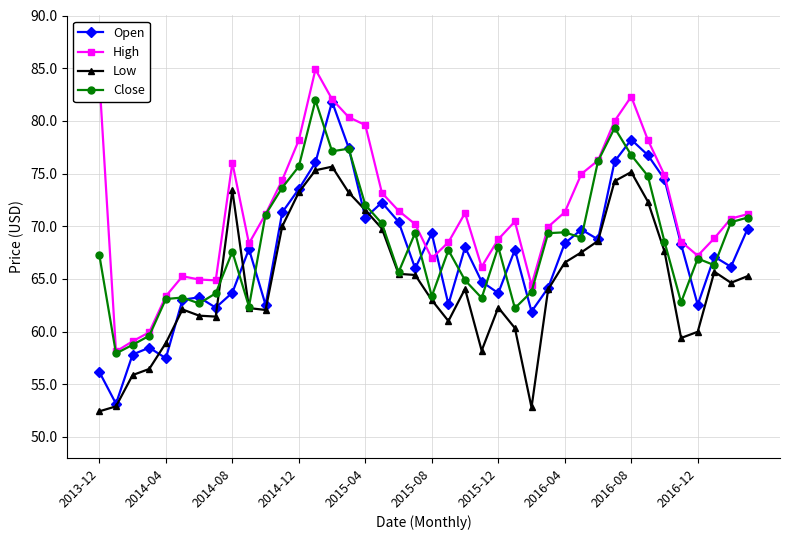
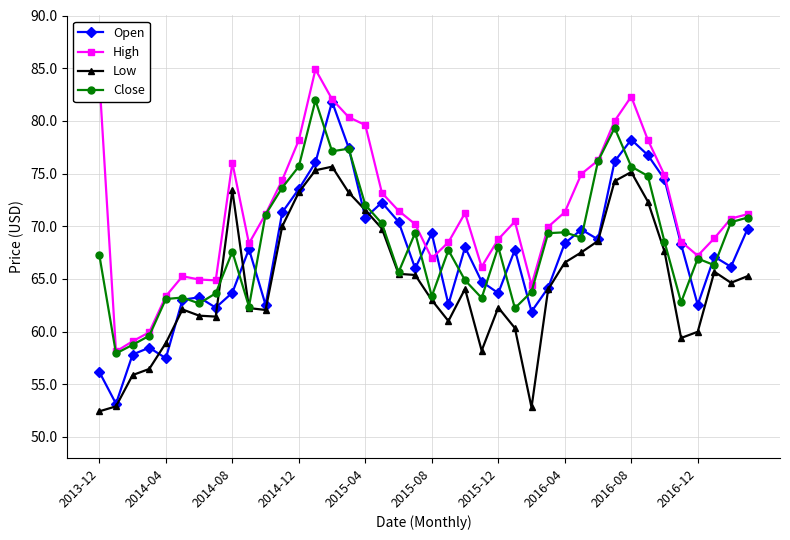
  {
    "Open": {
      "2013-12": 56.2,
      "2014-04": 57.5,
      "2014-08": 63.7,
      "2014-12": 73.5,
      "2015-04": 70.8,
      "2015-08": 69.3,
      "2015-12": 63.7,
      "2016-04": 68.4,
      "2016-08": 78.2,
      "2016-12": 62.5
    },
    "High": {
      "2014-04": 63.4,
      "2014-08": 76.0,
      "2014-12": 78.2,
      "2015-04": 79.6,
      "2015-08": 67.0,
      "2015-12": 68.8,
      "2016-04": 71.3,
      "2016-08": 82.3,
      "2016-12": 67.2
    },
    "Low": {
      "2013-12": 52.4,
      "2014-04": 58.9,
      "2014-08": 73.4,
      "2014-12": 73.2,
      "2015-04": 71.5,
      "2015-08": 63.0,
      "2015-12": 62.3,
      "2016-04": 66.6,
      "2016-08": 75.1,
      "2016-12": 60.0
    },
    "Close": {
      "2013-12": 67.2,
      "2014-04": 63.1,
      "2014-08": 67.6,
      "2014-12": 75.7,
      "2015-04": 72.0,
      "2015-08": 63.4,
      "2015-12": 68.0,
      "2016-04": 69.4,
-     "2016-08": 76.8,
+     "2016-08": 75.7,
      "2016-12": 66.9
    }
  }
